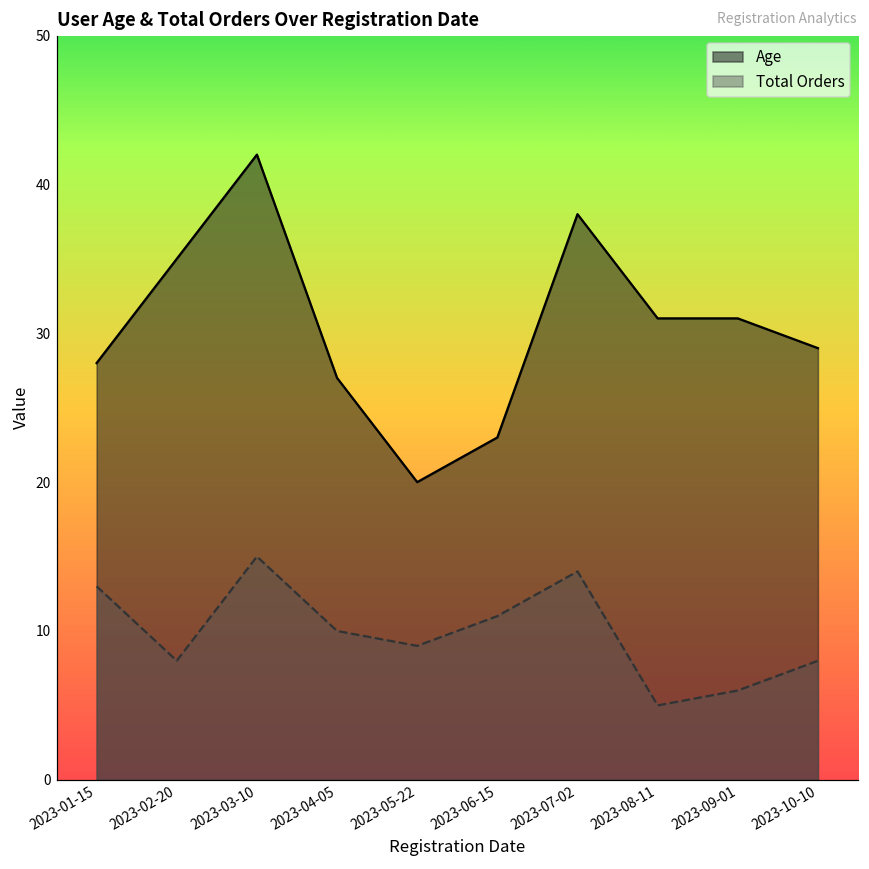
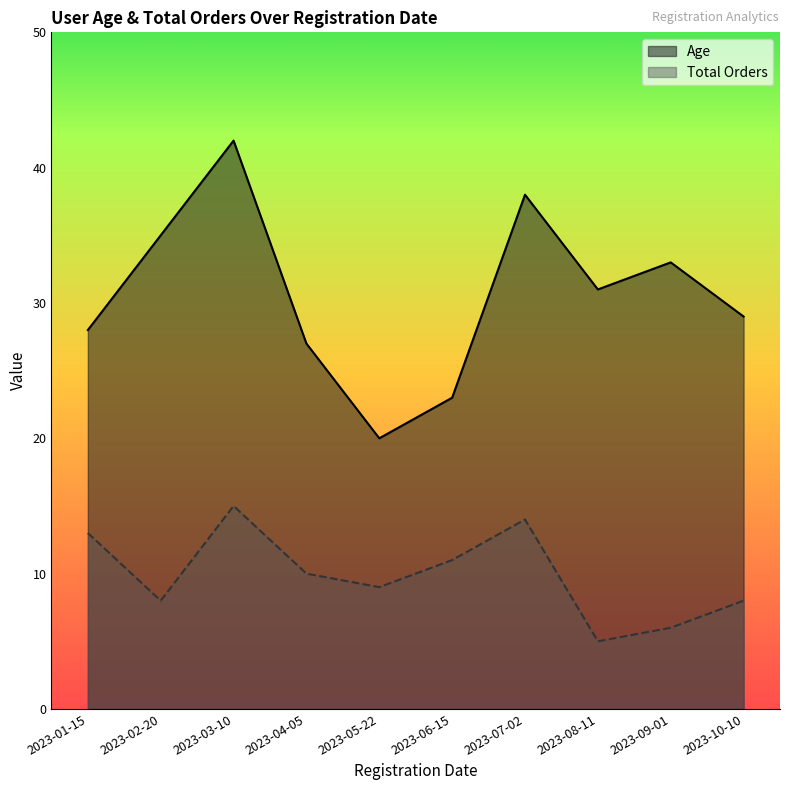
  {
    "Age": {
      "2023-01-15": 28,
      "2023-02-20": 35,
      "2023-03-10": 42,
      "2023-04-05": 27,
      "2023-05-22": 20,
      "2023-06-15": 23,
      "2023-07-02": 38,
      "2023-08-11": 31,
-     "2023-09-01": 31,
+     "2023-09-01": 33,
      "2023-10-10": 29
    },
    "Total Orders": {
      "2023-01-15": 13,
      "2023-02-20": 8,
      "2023-03-10": 15,
      "2023-04-05": 10,
      "2023-05-22": 9,
      "2023-06-15": 11,
      "2023-07-02": 14,
      "2023-08-11": 5,
      "2023-09-01": 6,
      "2023-10-10": 8
    }
  }
